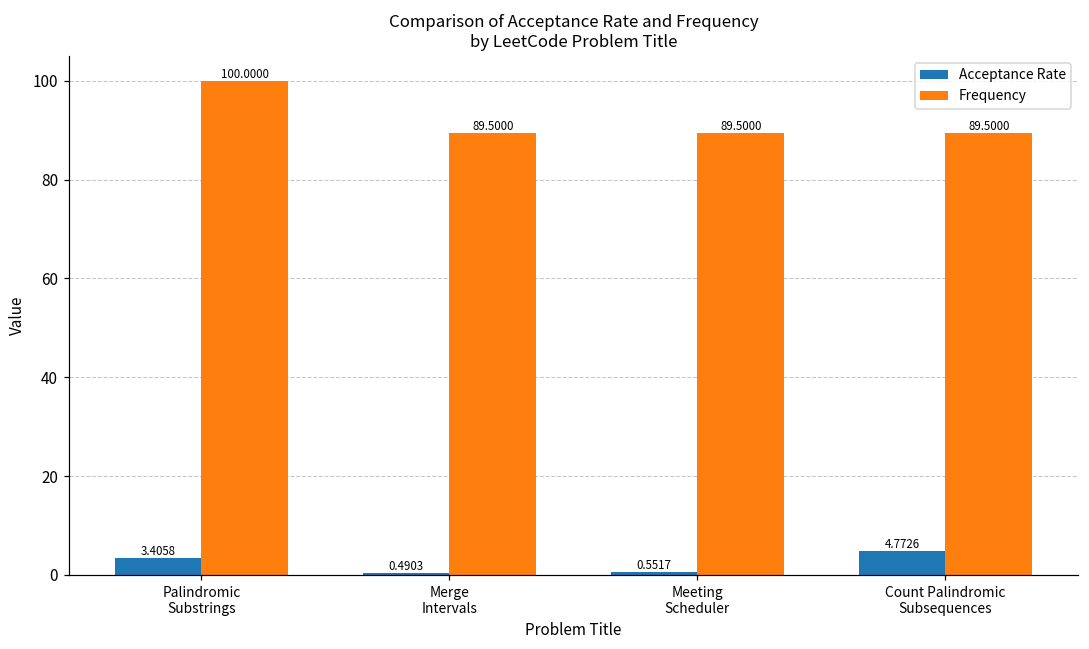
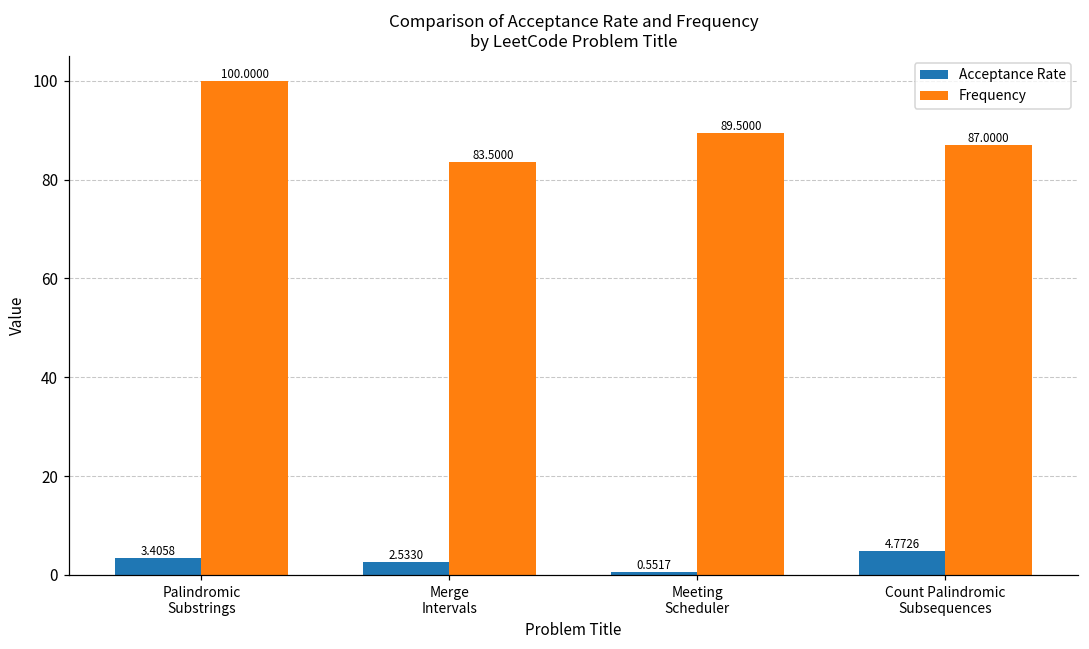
  {
    "Acceptance Rate": {
      "Palindromic Substrings": 3.4058,
-     "Merge Intervals": 0.4903,
+     "Merge Intervals": 2.5330,
      "Meeting Scheduler": 0.5517,
      "Count Palindromic Subsequences": 4.7726
    },
    "Frequency": {
      "Palindromic Substrings": 100.0000,
-     "Merge Intervals": 89.5000,
+     "Merge Intervals": 83.5000,
      "Meeting Scheduler": 89.5000,
-     "Count Palindromic Subsequences": 89.5000
+     "Count Palindromic Subsequences": 87.0000
    }
  }
